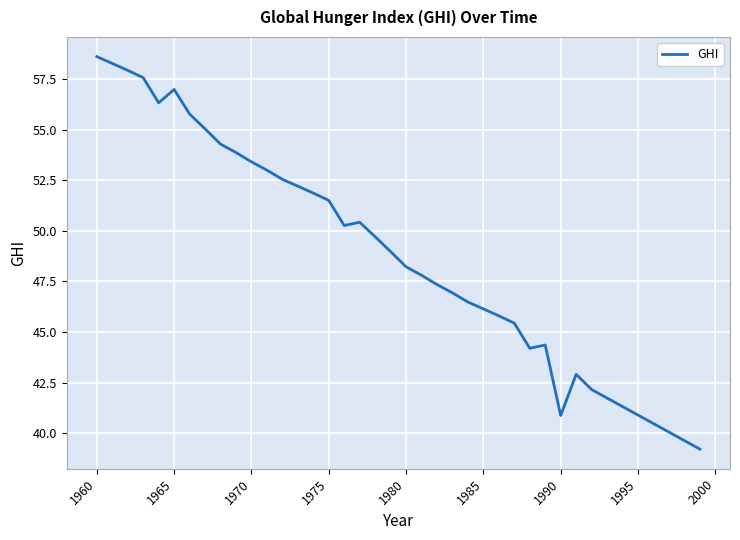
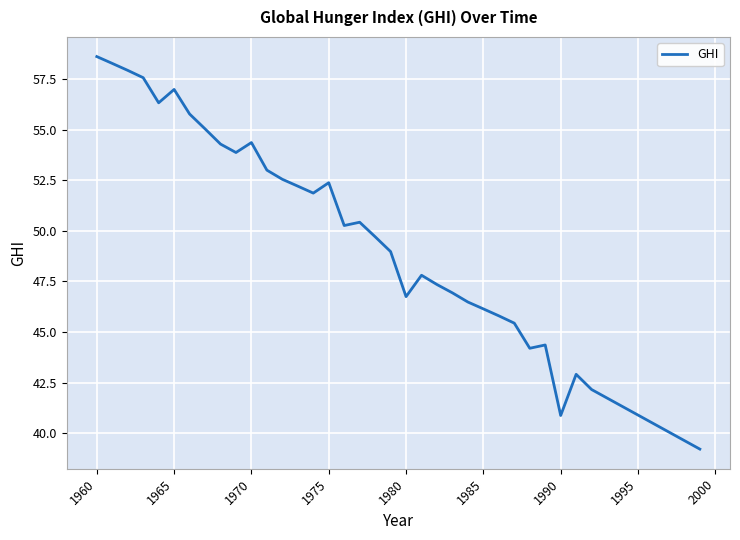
  {
    "1960": 58.6,
    "1965": 57.0,
-   "1970": 53.4,
-   "1975": 51.5,
-   "1980": 48.2,
+   "1970": 54.4,
+   "1975": 52.4,
+   "1980": 46.7,
    "1985": 46.1,
    "1990": 40.9,
    "1995": 40.9
  }
